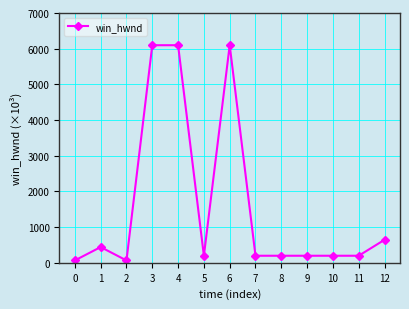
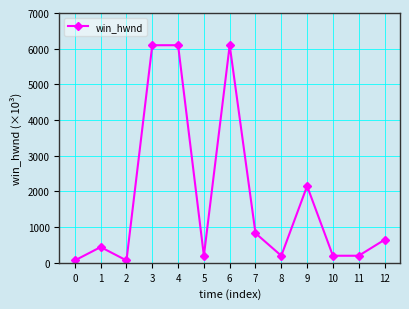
  {
    "0": 100,
    "1": 400,
    "2": 100,
    "3": 6100,
    "4": 6100,
    "5": 200,
    "6": 6100,
-   "7": 200,
+   "7": 800,
    "8": 200,
-   "9": 200,
+   "9": 2200,
    "10": 200,
    "11": 200,
    "12": 600
  }
